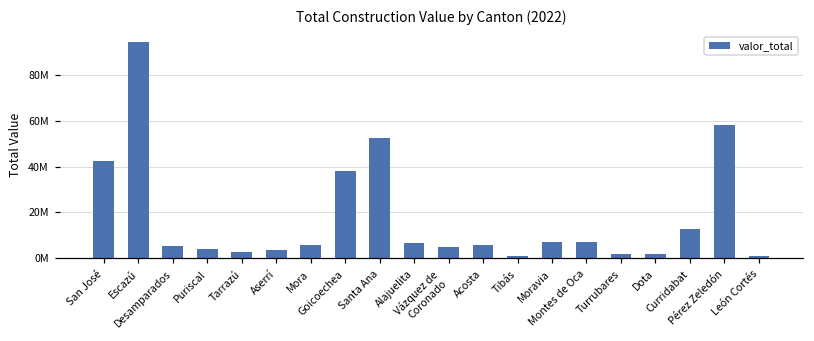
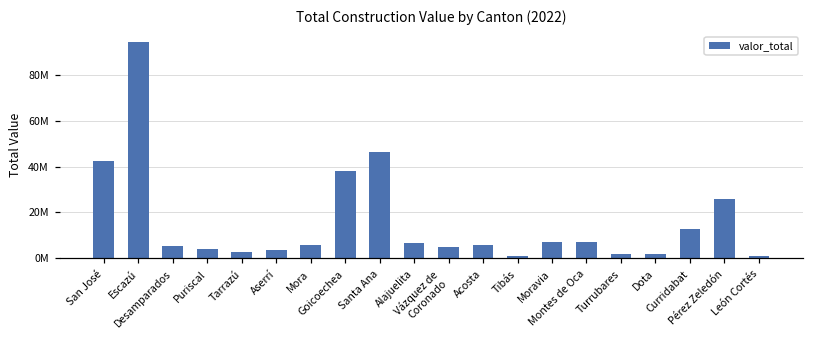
  {
    "San José": 43000000,
    "Escazú": 94000000,
    "Desamparados": 5000000,
    "Puriscal": 4000000,
    "Tarrazú": 3000000,
    "Aserrí": 4000000,
    "Mora": 6000000,
    "Goicoechea": 38000000,
-   "Santa Ana": 52000000,
+   "Santa Ana": 46000000,
    "Alajuelita": 7000000,
    "Vázquez de Coronado": 5000000,
    "Acosta": 6000000,
    "Moravia": 7000000,
    "Montes de Oca": 7000000,
    "Turrubares": 2000000,
    "Dota": 2000000,
    "Curridabat": 13000000,
-   "Pérez Zeledón": 58000000
+   "Pérez Zeledón": 26000000
  }
